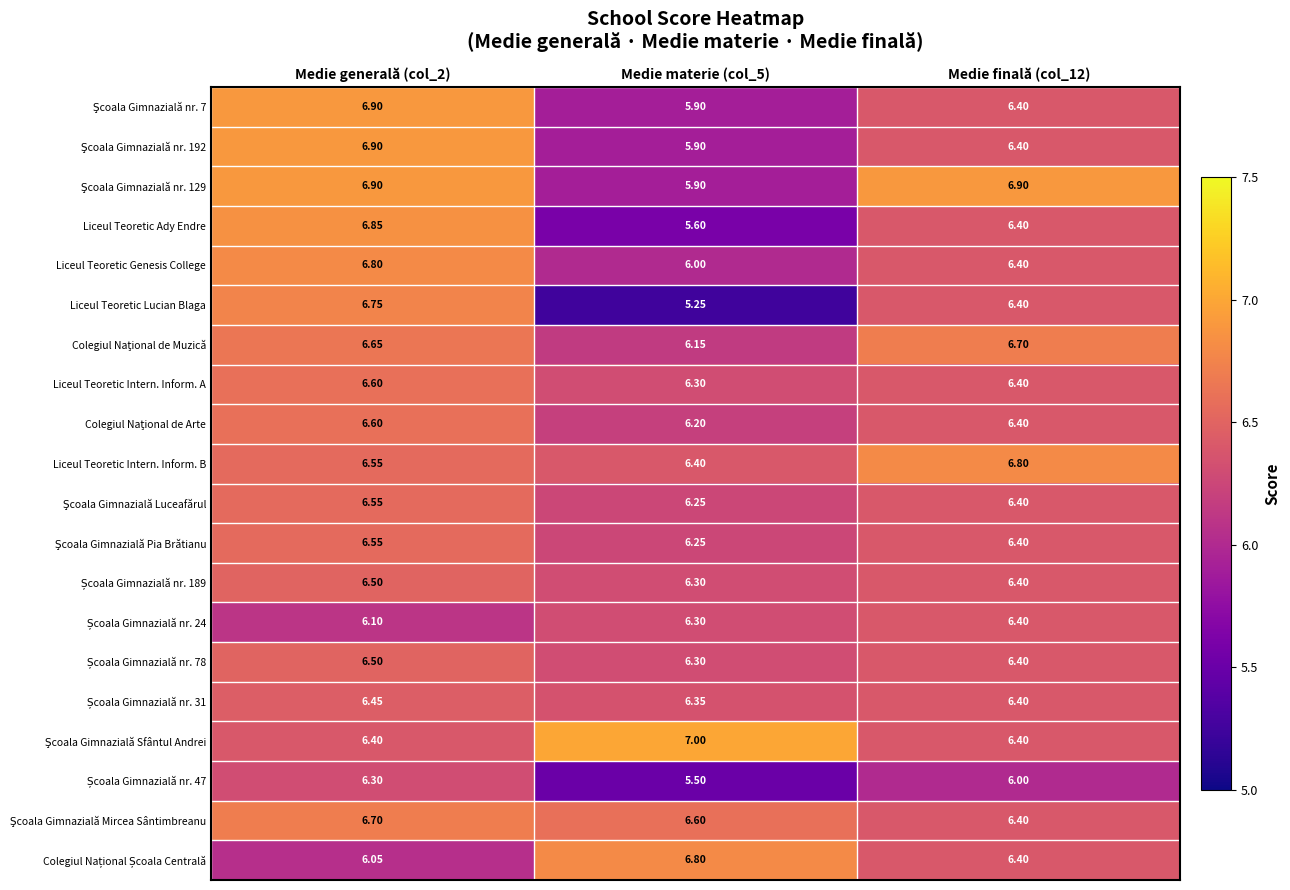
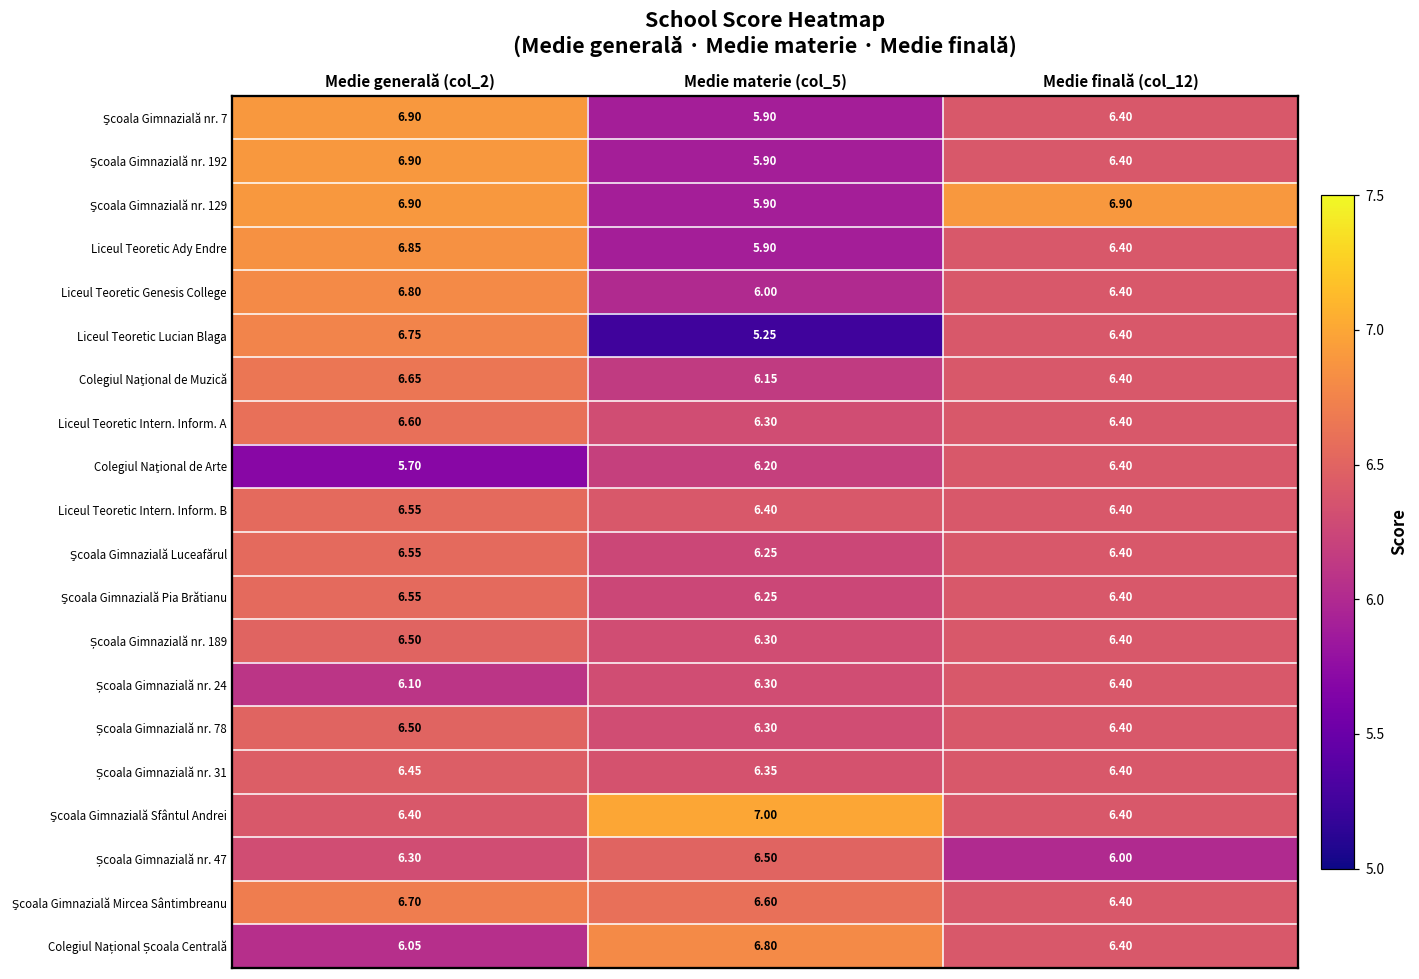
  {
    "Şcoala Gimnazială nr. 7": {
      "Medie generală (col_2)": 6.90,
      "Medie materie (col_5)": 5.90,
      "Medie finală (col_12)": 6.40
    },
    "Şcoala Gimnazială nr. 192": {
      "Medie generală (col_2)": 6.90,
      "Medie materie (col_5)": 5.90,
      "Medie finală (col_12)": 6.40
    },
    "Şcoala Gimnazială nr. 129": {
      "Medie generală (col_2)": 6.90,
      "Medie materie (col_5)": 5.90,
      "Medie finală (col_12)": 6.90
    },
    "Liceul Teoretic Ady Endre": {
      "Medie generală (col_2)": 6.85,
-     "Medie materie (col_5)": 5.60,
+     "Medie materie (col_5)": 5.90,
      "Medie finală (col_12)": 6.40
    },
    "Liceul Teoretic Genesis College": {
      "Medie generală (col_2)": 6.80,
      "Medie materie (col_5)": 6.00,
      "Medie finală (col_12)": 6.40
    },
    "Liceul Teoretic Lucian Blaga": {
      "Medie generală (col_2)": 6.75,
      "Medie materie (col_5)": 5.25,
      "Medie finală (col_12)": 6.40
    },
    "Colegiul Naţional de Muzică": {
      "Medie generală (col_2)": 6.65,
      "Medie materie (col_5)": 6.15,
-     "Medie finală (col_12)": 6.70
+     "Medie finală (col_12)": 6.40
    },
    "Liceul Teoretic Intern. Inform. A": {
      "Medie generală (col_2)": 6.60,
      "Medie materie (col_5)": 6.30,
      "Medie finală (col_12)": 6.40
    },
    "Colegiul Naţional de Arte": {
-     "Medie generală (col_2)": 6.60,
+     "Medie generală (col_2)": 5.70,
      "Medie materie (col_5)": 6.20,
      "Medie finală (col_12)": 6.40
    },
    "Liceul Teoretic Intern. Inform. B": {
      "Medie generală (col_2)": 6.55,
      "Medie materie (col_5)": 6.40,
-     "Medie finală (col_12)": 6.80
+     "Medie finală (col_12)": 6.40
    },
    "Şcoala Gimnazială Luceafărul": {
      "Medie generală (col_2)": 6.55,
      "Medie materie (col_5)": 6.25,
      "Medie finală (col_12)": 6.40
    },
    "Şcoala Gimnazială Pia Brătianu": {
      "Medie generală (col_2)": 6.55,
      "Medie materie (col_5)": 6.25,
      "Medie finală (col_12)": 6.40
    },
    "Școala Gimnazială nr. 189": {
      "Medie generală (col_2)": 6.50,
      "Medie materie (col_5)": 6.30,
      "Medie finală (col_12)": 6.40
    },
    "Școala Gimnazială nr. 24": {
      "Medie generală (col_2)": 6.10,
      "Medie materie (col_5)": 6.30,
      "Medie finală (col_12)": 6.40
    },
    "Școala Gimnazială nr. 78": {
      "Medie generală (col_2)": 6.50,
      "Medie materie (col_5)": 6.30,
      "Medie finală (col_12)": 6.40
    },
    "Școala Gimnazială nr. 31": {
      "Medie generală (col_2)": 6.45,
      "Medie materie (col_5)": 6.35,
      "Medie finală (col_12)": 6.40
    },
    "Şcoala Gimnazială Sfântul Andrei": {
      "Medie generală (col_2)": 6.40,
      "Medie materie (col_5)": 7.00,
      "Medie finală (col_12)": 6.40
    },
    "Școala Gimnazială nr. 47": {
      "Medie generală (col_2)": 6.30,
-     "Medie materie (col_5)": 5.50,
+     "Medie materie (col_5)": 6.50,
      "Medie finală (col_12)": 6.00
    },
    "Şcoala Gimnazială Mircea Sântimbreanu": {
      "Medie generală (col_2)": 6.70,
      "Medie materie (col_5)": 6.60,
      "Medie finală (col_12)": 6.40
    },
    "Colegiul Național Școala Centrală": {
      "Medie generală (col_2)": 6.05,
      "Medie materie (col_5)": 6.80,
      "Medie finală (col_12)": 6.40
    }
  }
